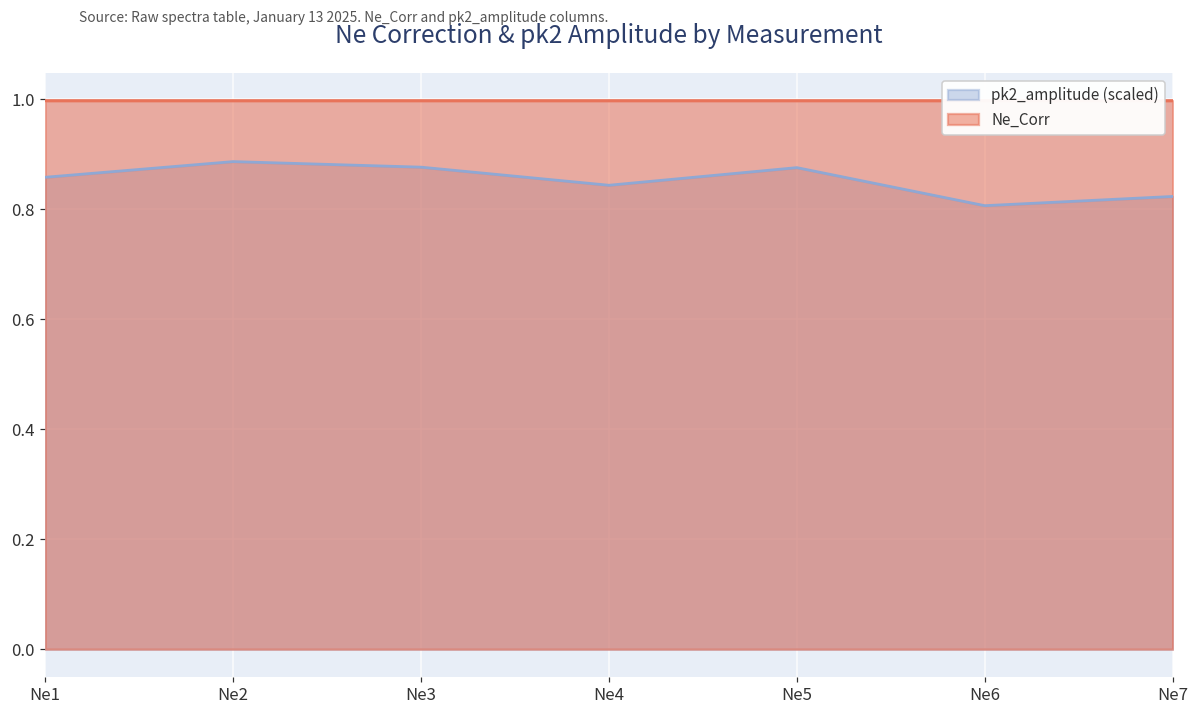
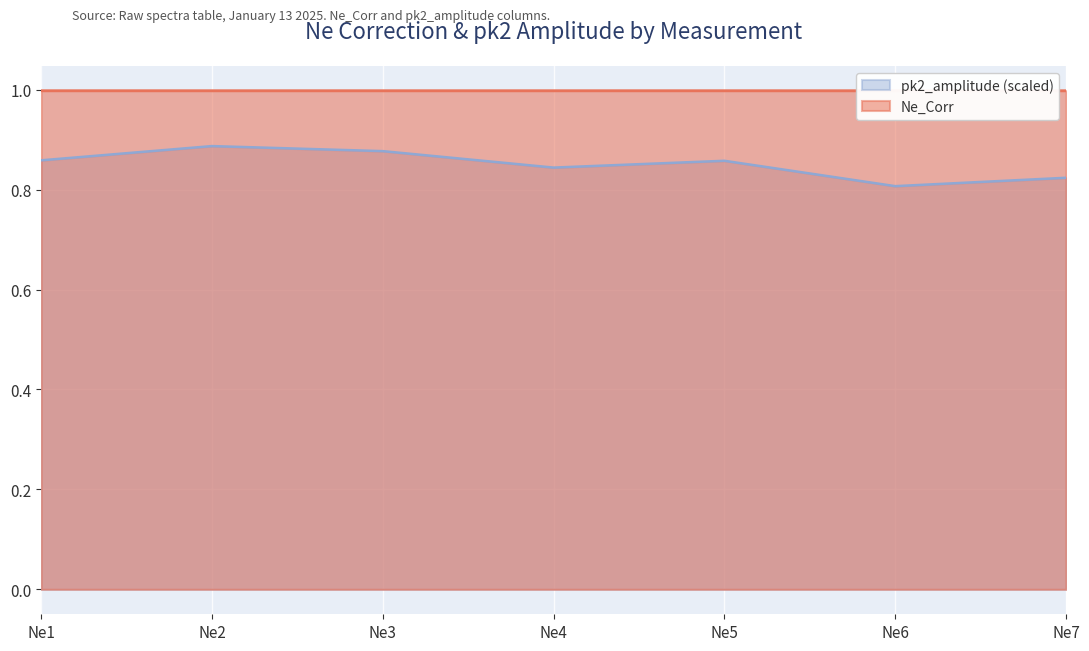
  {
    "pk2_amplitude (scaled)": {
      "Ne1": 0.86,
      "Ne2": 0.89,
      "Ne3": 0.88,
      "Ne4": 0.84,
-     "Ne5": 0.88,
+     "Ne5": 0.86,
      "Ne6": 0.81,
      "Ne7": 0.82
    },
    "Ne_Corr": {
      "Ne1": 1.00,
      "Ne2": 1.00,
      "Ne3": 1.00,
      "Ne4": 1.00,
      "Ne5": 1.00,
      "Ne7": 1.00
    }
  }
